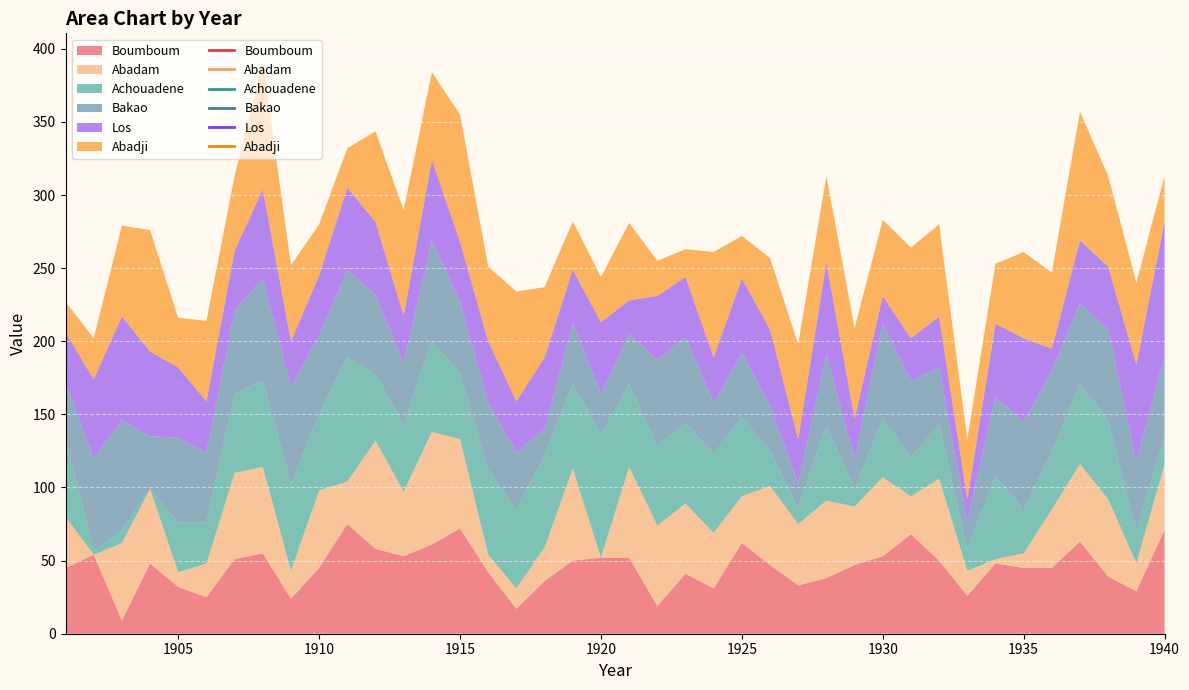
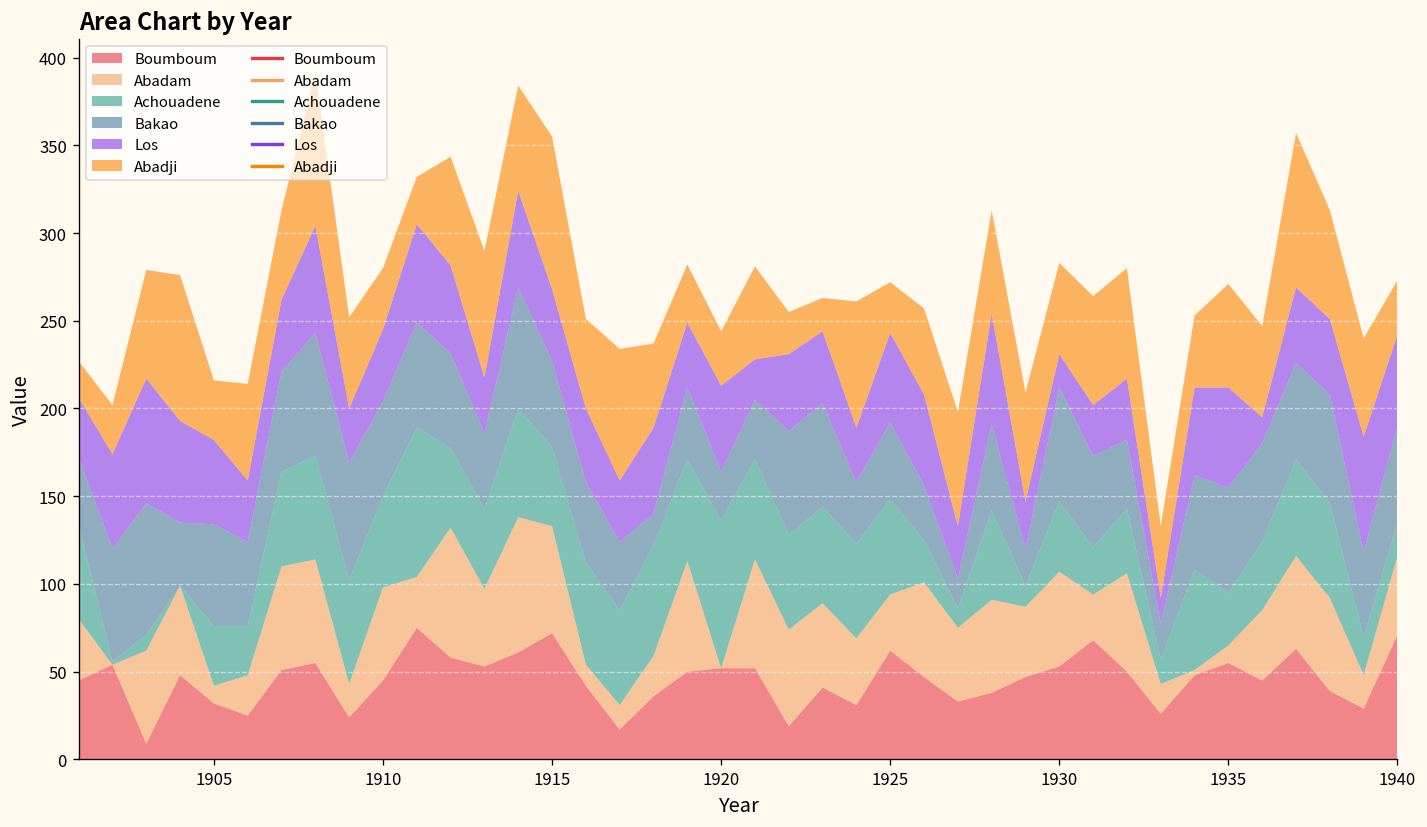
  {
    "Boumboum": {
      "1905": 32,
      "1910": 45,
      "1915": 72,
      "1925": 62,
      "1930": 53,
-     "1935": 45,
+     "1935": 55,
      "1940": 71
    },
    "Abadam": {
      "1905": 10,
      "1910": 53,
      "1915": 61,
      "1925": 32,
      "1930": 54,
      "1935": 10,
      "1940": 45
    },
    "Los": {
      "1905": 48,
      "1910": 41,
      "1915": 41,
      "1920": 49,
      "1925": 51,
      "1930": 19,
      "1935": 57,
-     "1940": 92
+     "1940": 52
    },
    "Abadji": {
      "1905": 34,
      "1910": 35,
      "1915": 87,
      "1920": 31,
      "1925": 29,
      "1930": 52,
      "1935": 59,
      "1940": 31
    }
  }
